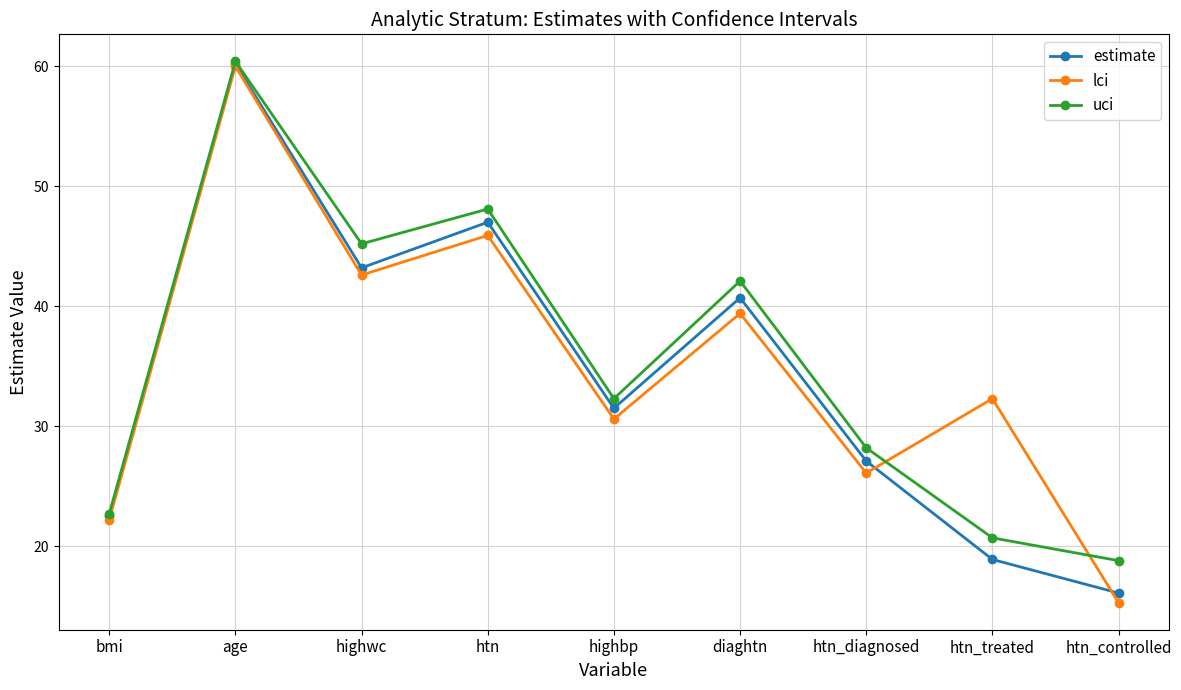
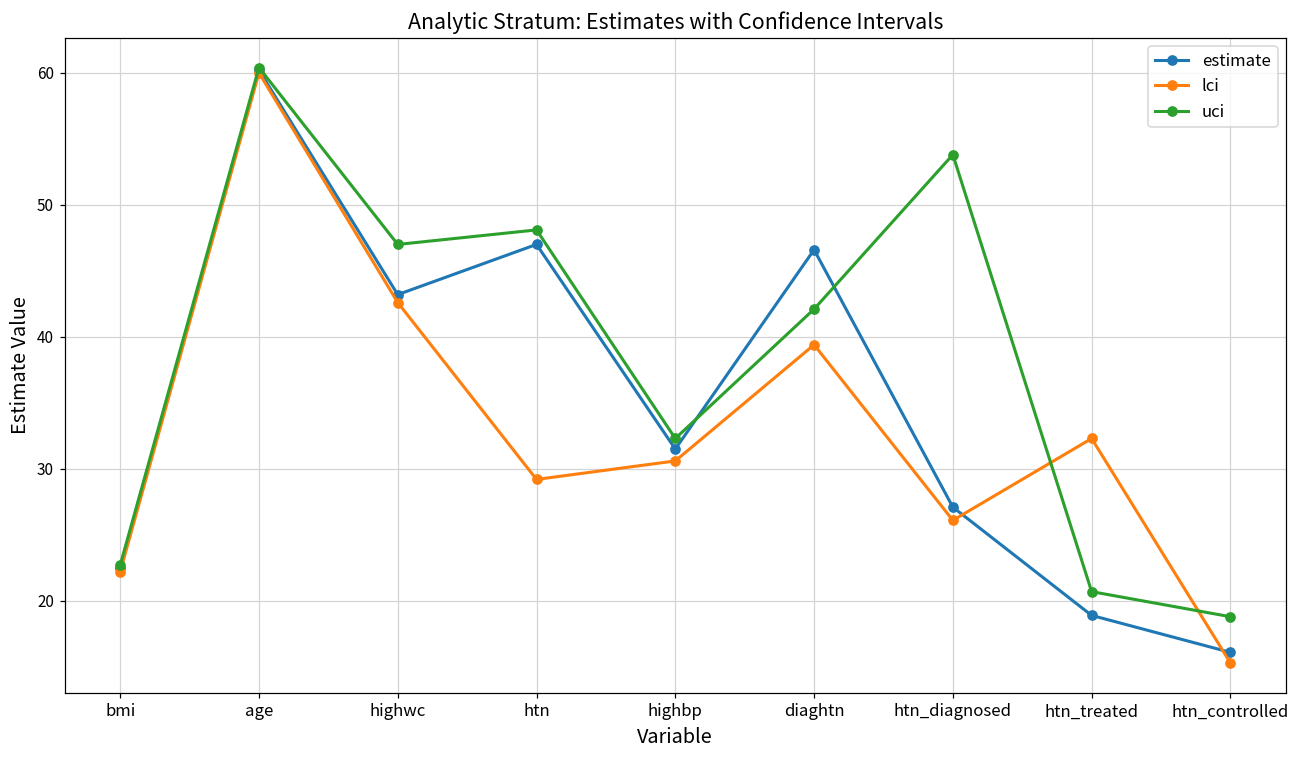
  {
    "estimate": {
      "highwc": 43.2,
      "htn": 47.0,
      "highbp": 31.5,
-     "diaghtn": 40.7,
+     "diaghtn": 46.6,
      "htn_diagnosed": 27.1,
      "htn_treated": 18.9,
      "htn_controlled": 16.1
    },
    "lci": {
      "bmi": 22.2,
      "highwc": 42.6,
-     "htn": 45.9,
+     "htn": 29.2,
      "highbp": 30.6,
      "diaghtn": 39.4,
      "htn_diagnosed": 26.1,
      "htn_treated": 32.3,
      "htn_controlled": 15.3
    },
    "uci": {
-     "highwc": 45.2,
+     "highwc": 47.0,
      "htn": 48.1,
      "highbp": 32.3,
      "diaghtn": 42.1,
-     "htn_diagnosed": 28.2,
+     "htn_diagnosed": 53.8,
      "htn_treated": 20.7,
      "htn_controlled": 18.8
    }
  }
